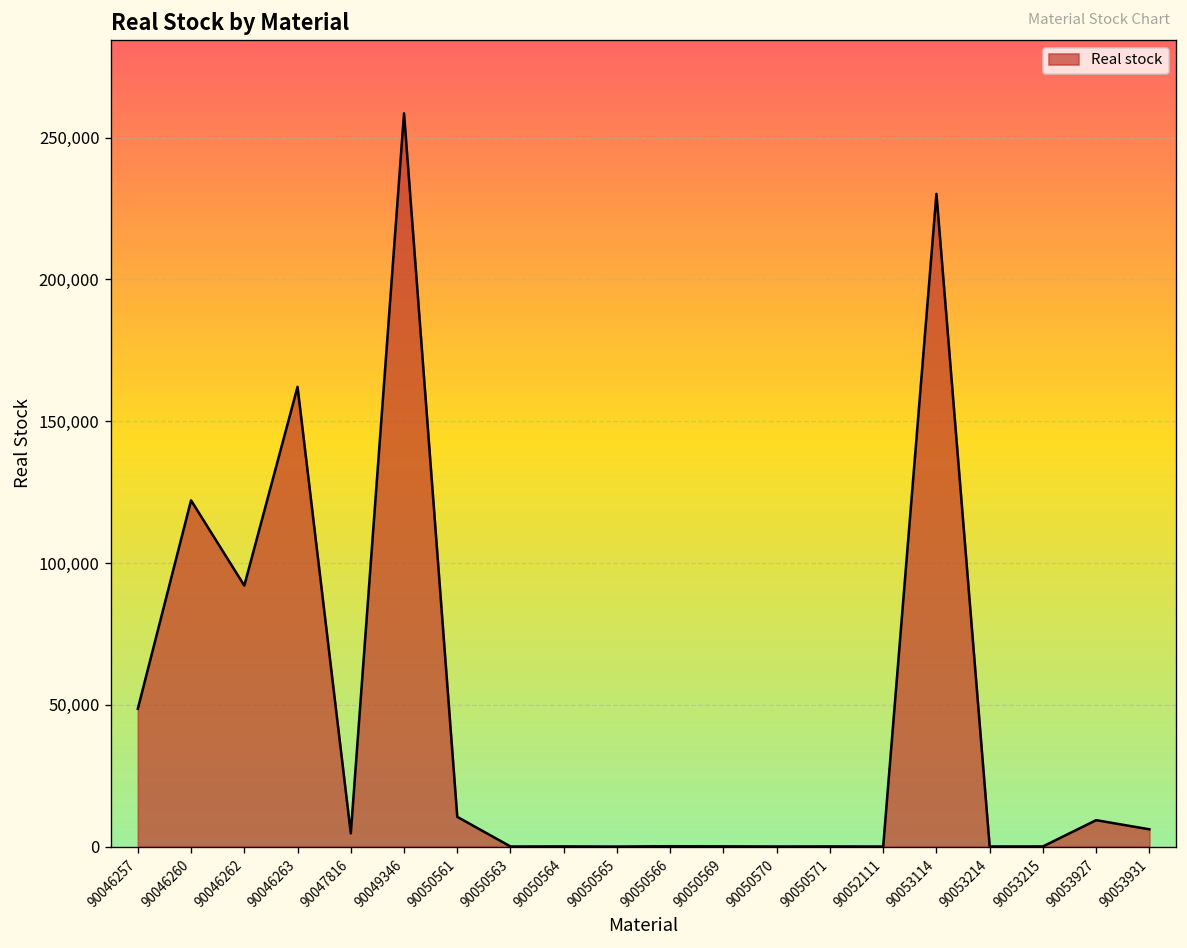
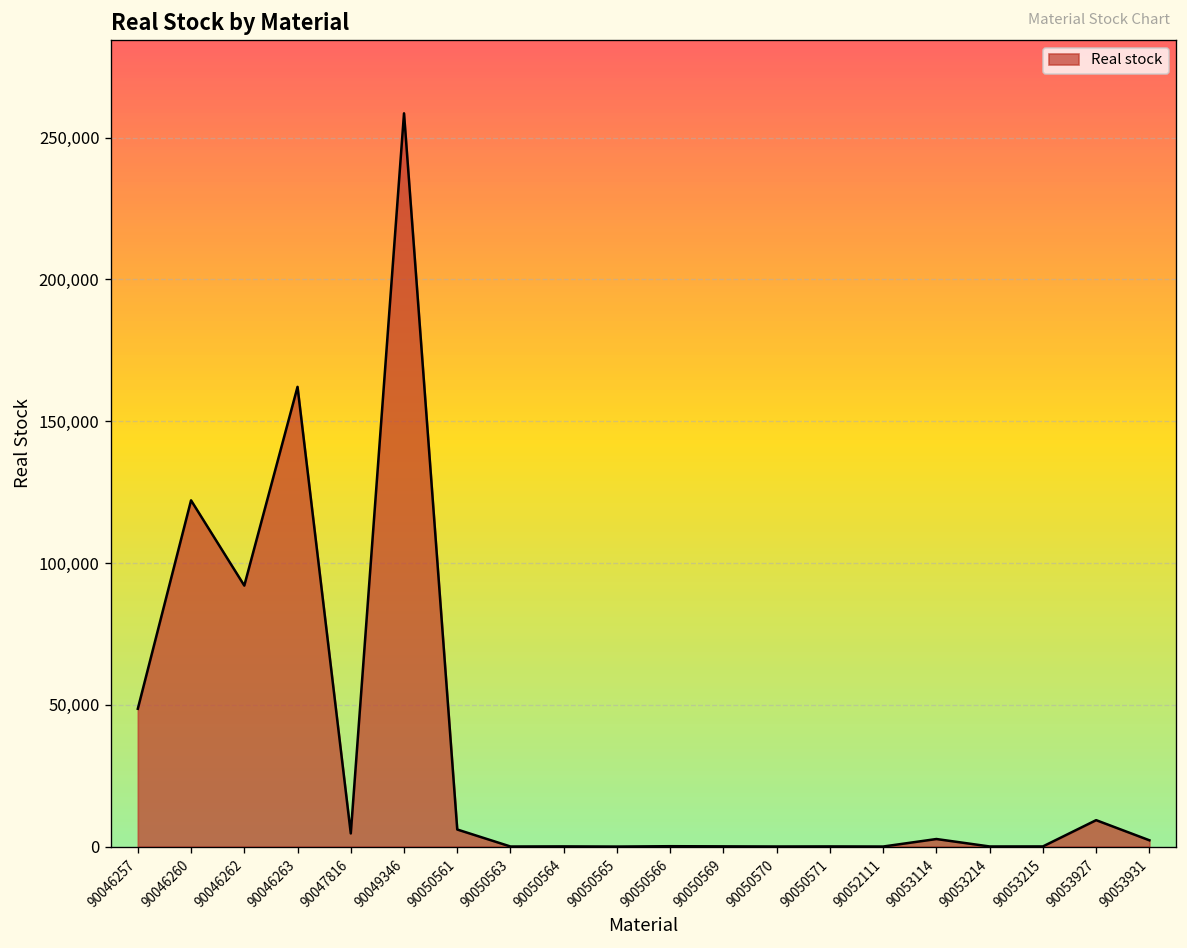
  {
    "90046257": "49,000",
    "90046260": "122,000",
    "90046262": "92,000",
    "90046263": "162,000",
    "90047816": "5,000",
    "90049346": "259,000",
-   "90050561": "10,000",
+   "90050561": "6,000",
    "90050563": "0",
    "90050564": "0",
    "90050565": "0",
    "90050566": "0",
    "90050569": "0",
    "90050570": "0",
    "90050571": "0",
    "90052111": "0",
-   "90053114": "230,000",
+   "90053114": "3,000",
    "90053214": "0",
    "90053215": "0",
    "90053927": "9,000",
-   "90053931": "6,000"
+   "90053931": "2,000"
  }
